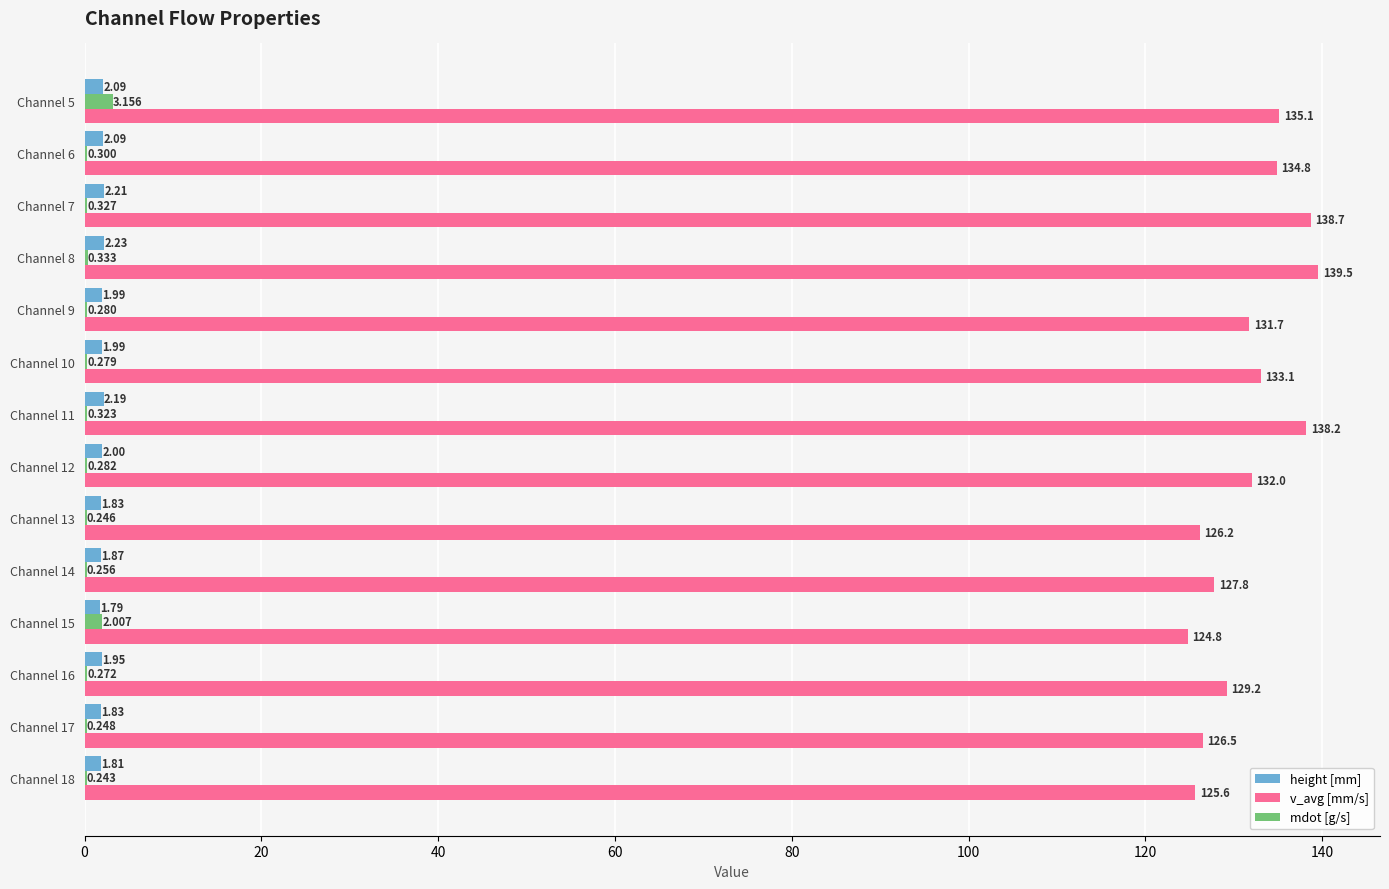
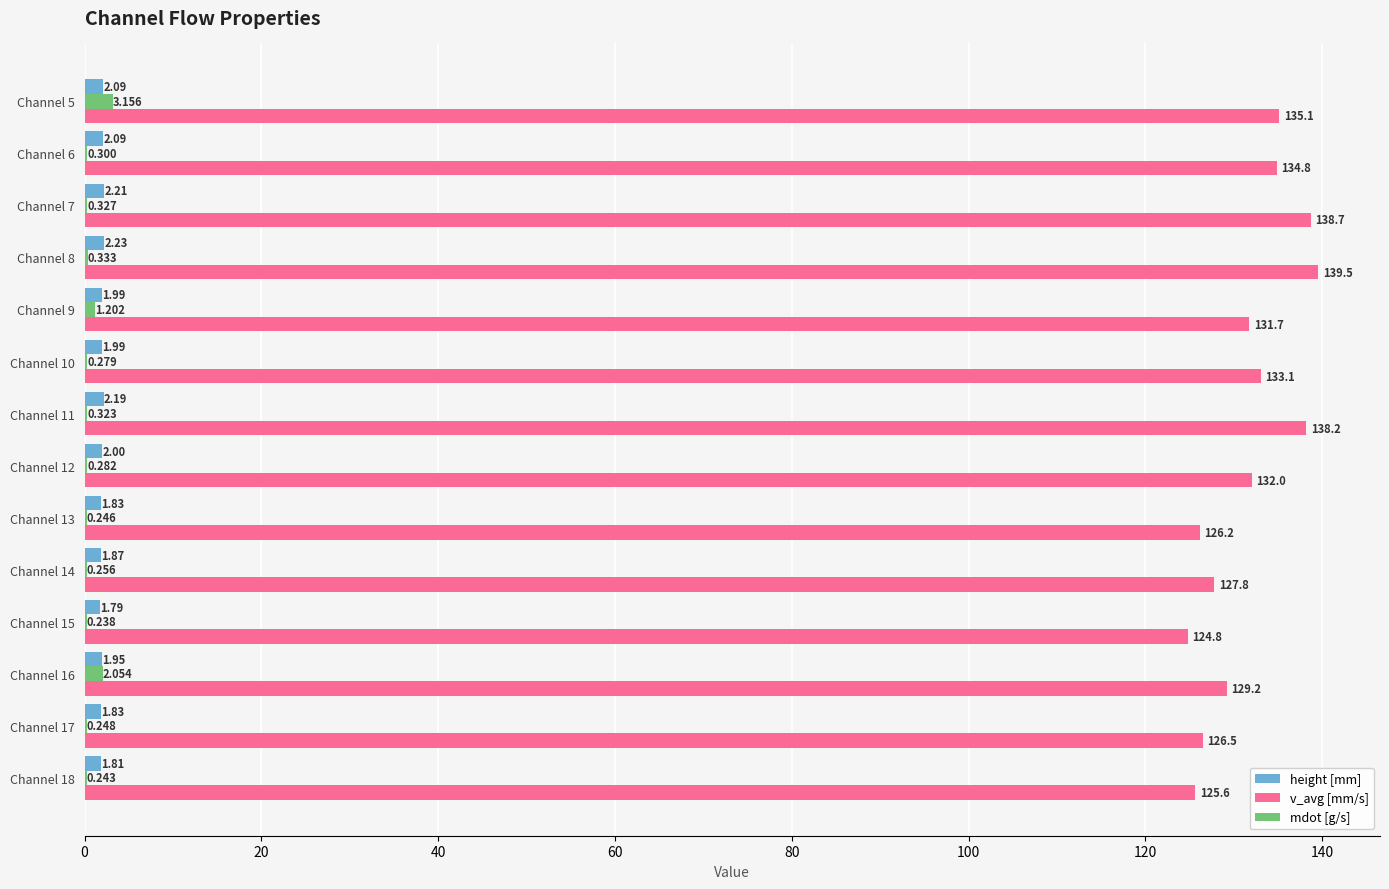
  {
    "height [mm]": {
      "Channel 5": 2.09,
      "Channel 6": 2.09,
      "Channel 7": 2.21,
      "Channel 8": 2.23,
      "Channel 9": 1.99,
      "Channel 10": 1.99,
      "Channel 11": 2.19,
      "Channel 12": 2.00,
      "Channel 13": 1.83,
      "Channel 14": 1.87,
      "Channel 15": 1.79,
      "Channel 16": 1.95,
      "Channel 17": 1.83,
      "Channel 18": 1.81
    },
    "v_avg [mm/s]": {
      "Channel 5": 135.1,
      "Channel 6": 134.8,
      "Channel 7": 138.7,
      "Channel 8": 139.5,
      "Channel 9": 131.7,
      "Channel 10": 133.1,
      "Channel 11": 138.2,
      "Channel 12": 132.0,
      "Channel 13": 126.2,
      "Channel 14": 127.8,
      "Channel 15": 124.8,
      "Channel 16": 129.2,
      "Channel 17": 126.5,
      "Channel 18": 125.6
    },
    "mdot [g/s]": {
      "Channel 5": 3.156,
      "Channel 6": 0.300,
      "Channel 7": 0.327,
      "Channel 8": 0.333,
-     "Channel 9": 0.280,
+     "Channel 9": 1.202,
      "Channel 10": 0.279,
      "Channel 11": 0.323,
      "Channel 12": 0.282,
      "Channel 13": 0.246,
      "Channel 14": 0.256,
-     "Channel 15": 2.007,
-     "Channel 16": 0.272,
+     "Channel 15": 0.238,
+     "Channel 16": 2.054,
      "Channel 17": 0.248,
      "Channel 18": 0.243
    }
  }
